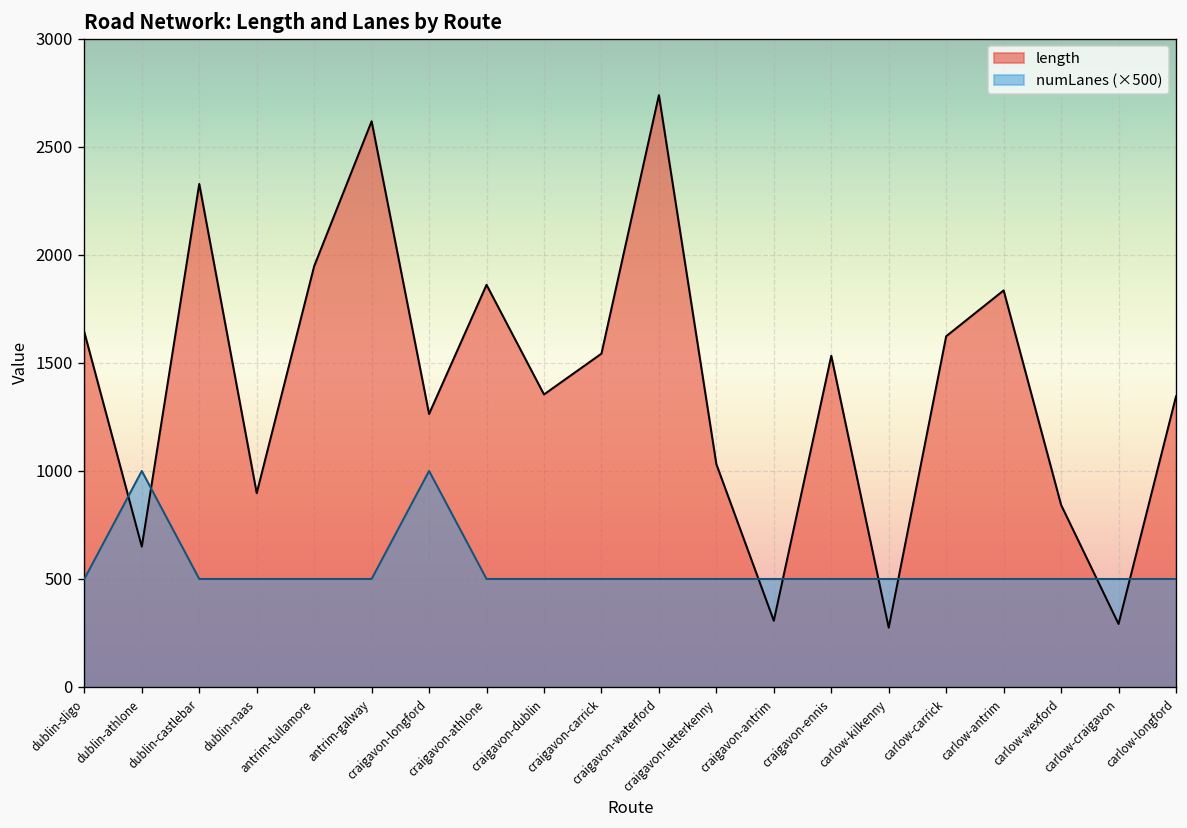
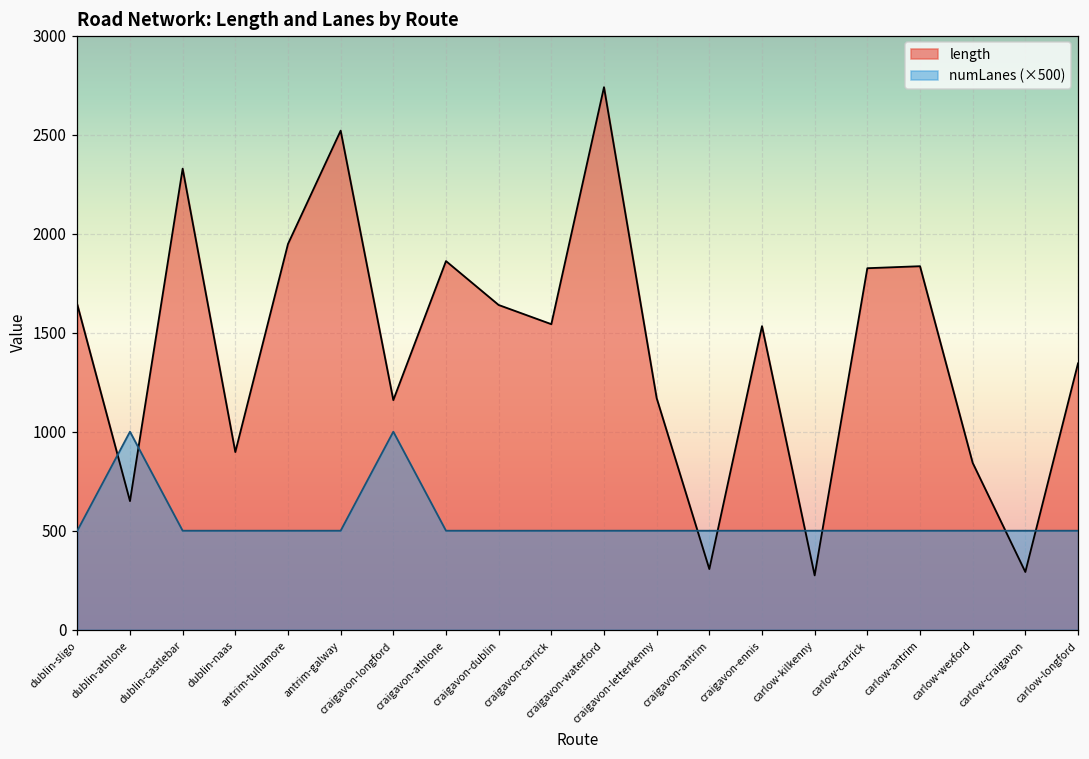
  {
    "length": {
      "dublin-sligo": 1640,
      "dublin-athlone": 650,
      "dublin-castlebar": 2330,
      "dublin-naas": 900,
      "antrim-tullamore": 1950,
-     "antrim-galway": 2620,
-     "craigavon-longford": 1260,
+     "antrim-galway": 2520,
+     "craigavon-longford": 1160,
      "craigavon-athlone": 1860,
-     "craigavon-dublin": 1350,
+     "craigavon-dublin": 1640,
      "craigavon-carrick": 1540,
      "craigavon-waterford": 2740,
-     "craigavon-letterkenny": 1030,
+     "craigavon-letterkenny": 1170,
      "craigavon-antrim": 310,
      "craigavon-ennis": 1530,
      "carlow-kilkenny": 270,
-     "carlow-carrick": 1620,
+     "carlow-carrick": 1830,
      "carlow-antrim": 1840,
      "carlow-wexford": 840,
      "carlow-craigavon": 290,
      "carlow-longford": 1340
    },
    "numLanes (×500)": {
      "dublin-sligo": 500,
      "dublin-athlone": 1000,
      "dublin-castlebar": 500,
      "dublin-naas": 500,
      "antrim-tullamore": 500,
      "antrim-galway": 500,
      "craigavon-longford": 1000,
      "craigavon-athlone": 500,
      "craigavon-dublin": 500,
      "craigavon-carrick": 500,
      "craigavon-waterford": 500,
      "craigavon-letterkenny": 500,
      "craigavon-antrim": 500,
      "craigavon-ennis": 500,
      "carlow-kilkenny": 500,
      "carlow-carrick": 500,
      "carlow-antrim": 500,
      "carlow-wexford": 500,
      "carlow-craigavon": 500,
      "carlow-longford": 500
    }
  }
